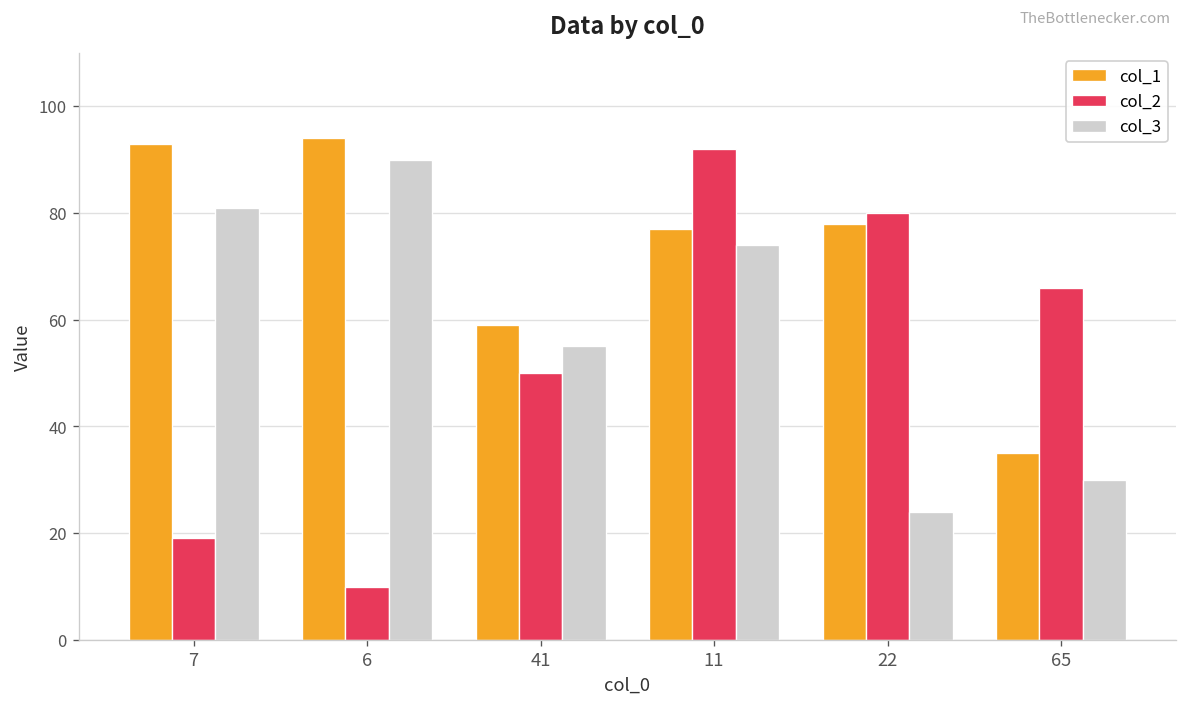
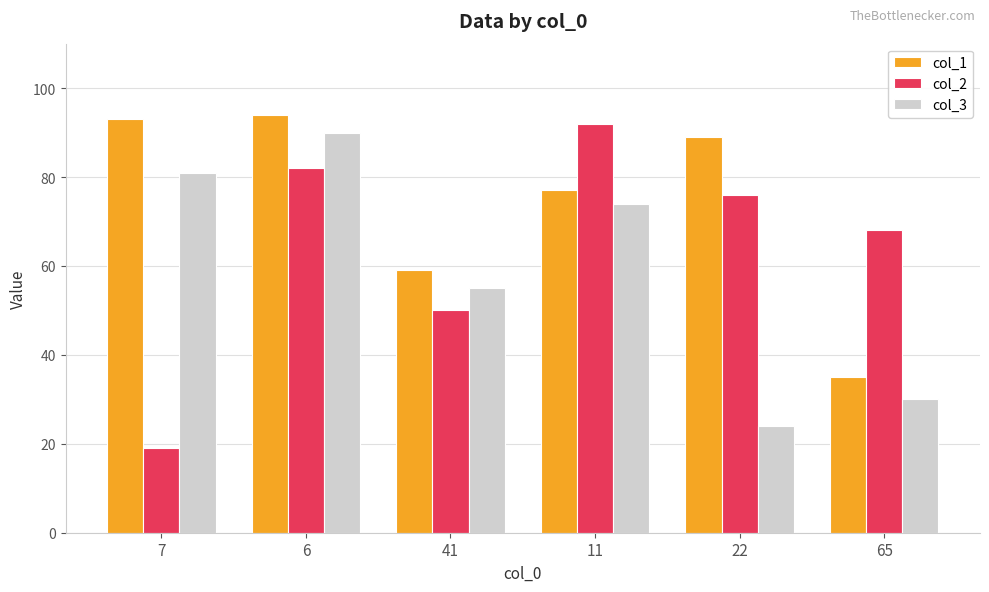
  {
    "col_1": {
      "7": 93,
      "6": 94,
      "41": 59,
      "11": 77,
-     "22": 78,
+     "22": 89,
      "65": 35
    },
    "col_2": {
      "7": 19,
-     "6": 10,
+     "6": 82,
      "41": 50,
      "11": 92,
-     "22": 80,
-     "65": 66
+     "22": 76,
+     "65": 68
    },
    "col_3": {
      "7": 81,
      "6": 90,
      "41": 55,
      "11": 74,
      "22": 24,
      "65": 30
    }
  }
